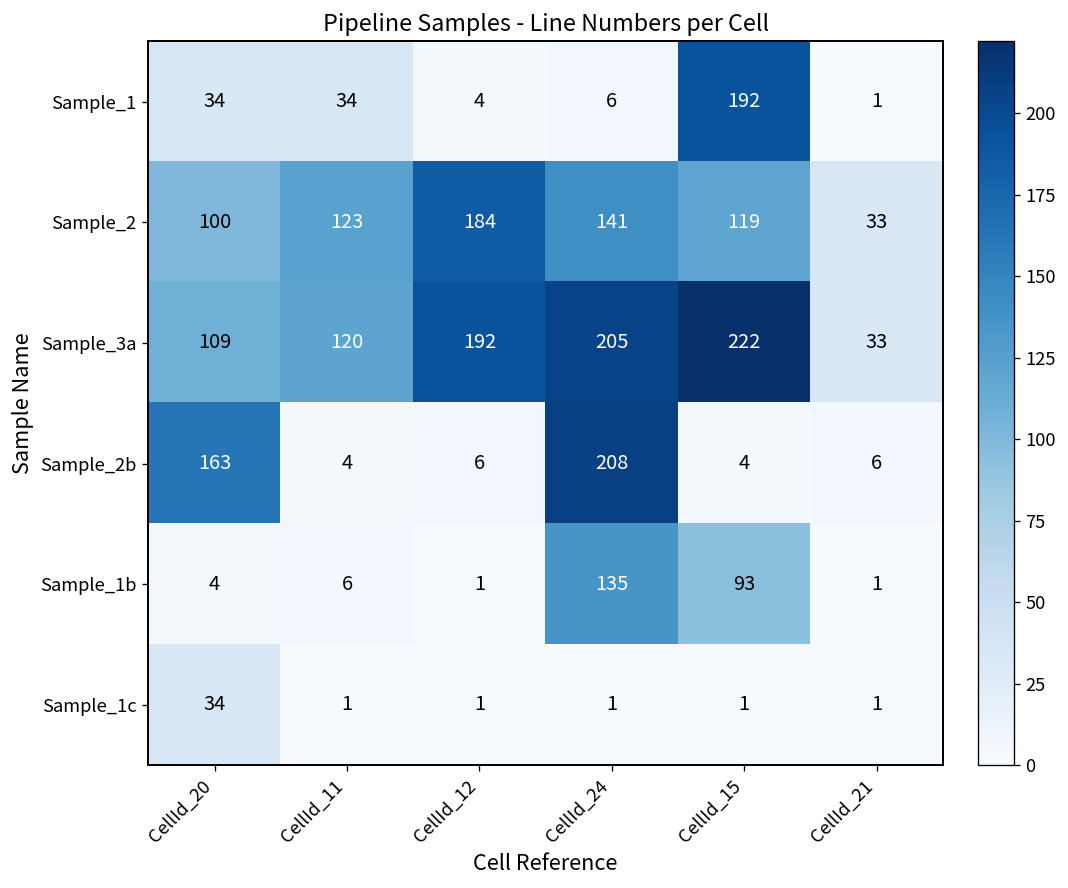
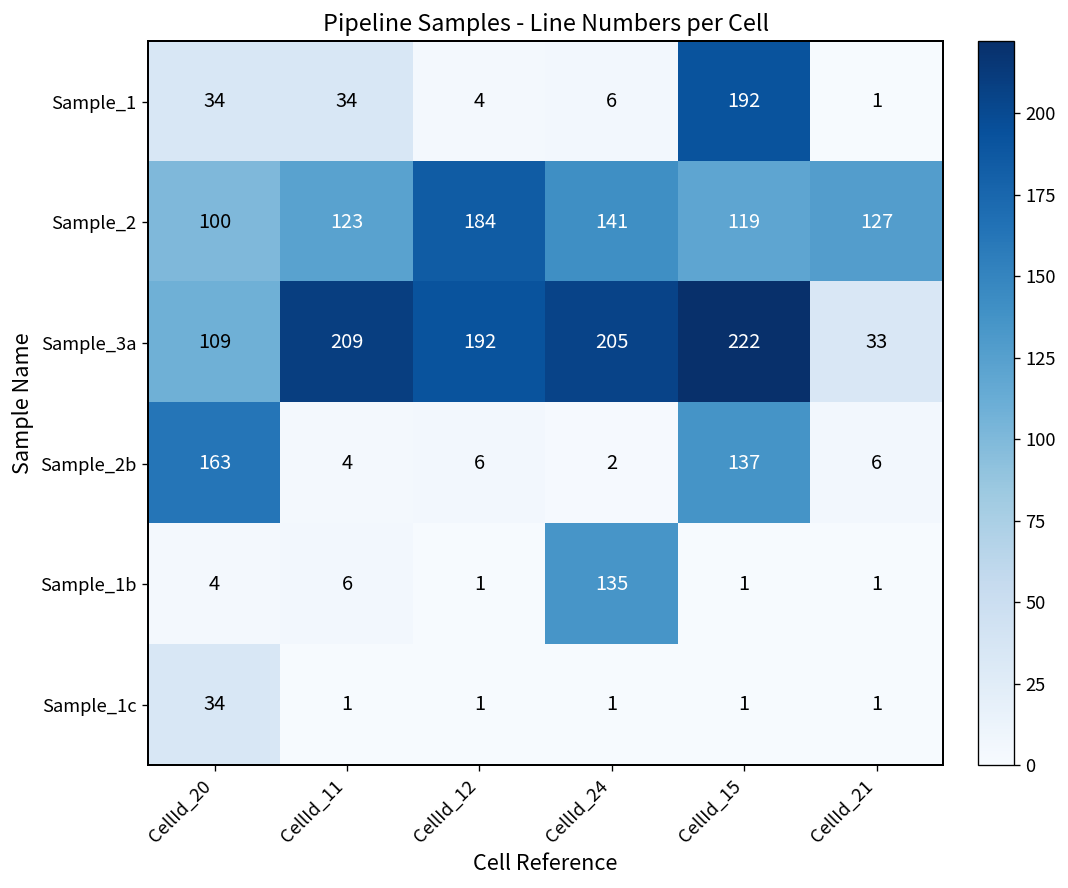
  {
    "Sample_1": {
      "CellId_20": 34,
      "CellId_11": 34,
      "CellId_12": 4,
      "CellId_24": 6,
      "CellId_15": 192,
      "CellId_21": 1
    },
    "Sample_2": {
      "CellId_20": 100,
      "CellId_11": 123,
      "CellId_12": 184,
      "CellId_24": 141,
      "CellId_15": 119,
-     "CellId_21": 33
+     "CellId_21": 127
    },
    "Sample_3a": {
      "CellId_20": 109,
-     "CellId_11": 120,
+     "CellId_11": 209,
      "CellId_12": 192,
      "CellId_24": 205,
      "CellId_15": 222,
      "CellId_21": 33
    },
    "Sample_2b": {
      "CellId_20": 163,
      "CellId_11": 4,
      "CellId_12": 6,
-     "CellId_24": 208,
-     "CellId_15": 4,
+     "CellId_24": 2,
+     "CellId_15": 137,
      "CellId_21": 6
    },
    "Sample_1b": {
      "CellId_20": 4,
      "CellId_11": 6,
      "CellId_12": 1,
      "CellId_24": 135,
-     "CellId_15": 93,
+     "CellId_15": 1,
      "CellId_21": 1
    },
    "Sample_1c": {
      "CellId_20": 34,
      "CellId_11": 1,
      "CellId_12": 1,
      "CellId_24": 1,
      "CellId_15": 1,
      "CellId_21": 1
    }
  }
